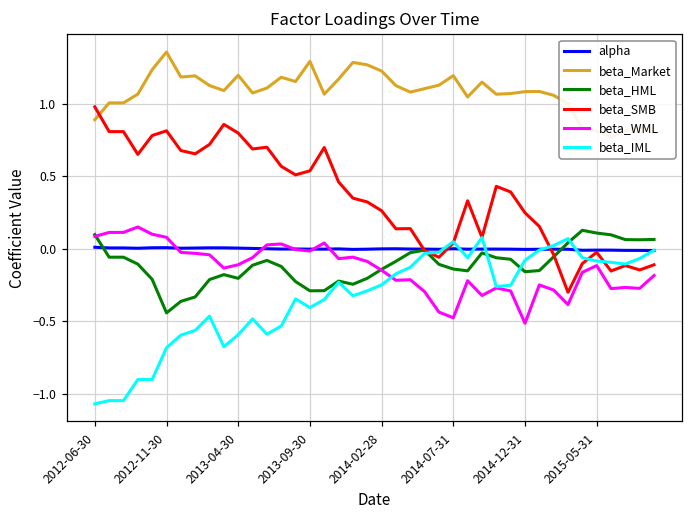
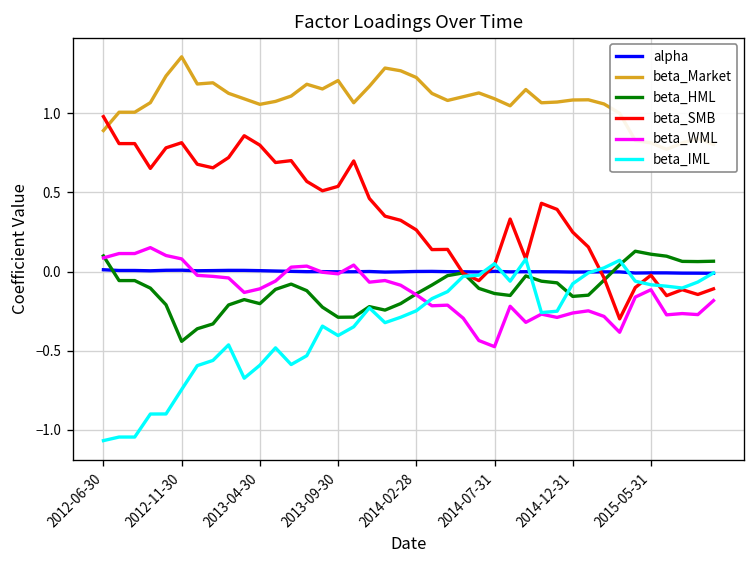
  {
    "alpha": {
      "2012-06-30": 0.01,
      "2012-11-30": 0.01,
      "2013-04-30": 0.01,
      "2014-02-28": 0.00,
      "2014-07-31": 0.00,
      "2014-12-31": 0.00
    },
    "beta_Market": {
      "2012-06-30": 0.89,
      "2012-11-30": 1.36,
-     "2013-04-30": 1.20,
-     "2013-09-30": 1.29,
+     "2013-04-30": 1.06,
+     "2013-09-30": 1.21,
      "2014-02-28": 1.23,
-     "2014-07-31": 1.19,
+     "2014-07-31": 1.09,
      "2014-12-31": 1.08
    },
    "beta_HML": {
      "2012-11-30": -0.44,
      "2013-04-30": -0.20,
      "2013-09-30": -0.29,
      "2014-07-31": -0.14,
      "2014-12-31": -0.16,
      "2015-05-31": 0.11
    },
    "beta_SMB": {
      "2012-06-30": 0.98,
      "2012-11-30": 0.81,
      "2013-04-30": 0.80,
      "2013-09-30": 0.54,
      "2014-02-28": 0.26,
      "2014-12-31": 0.25
    },
    "beta_WML": {
      "2012-11-30": 0.08,
      "2013-04-30": -0.11,
      "2014-07-31": -0.47,
-     "2014-12-31": -0.51,
+     "2014-12-31": -0.26,
      "2015-05-31": -0.11
    },
    "beta_IML": {
      "2012-06-30": -1.07,
-     "2012-11-30": -0.68,
+     "2012-11-30": -0.75,
      "2013-04-30": -0.59,
      "2013-09-30": -0.40,
      "2014-02-28": -0.25,
      "2014-12-31": -0.08,
      "2015-05-31": -0.08
    }
  }
